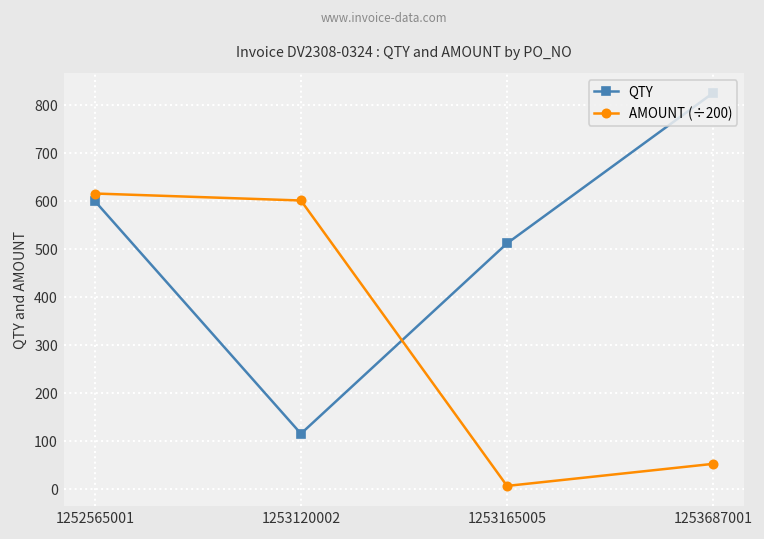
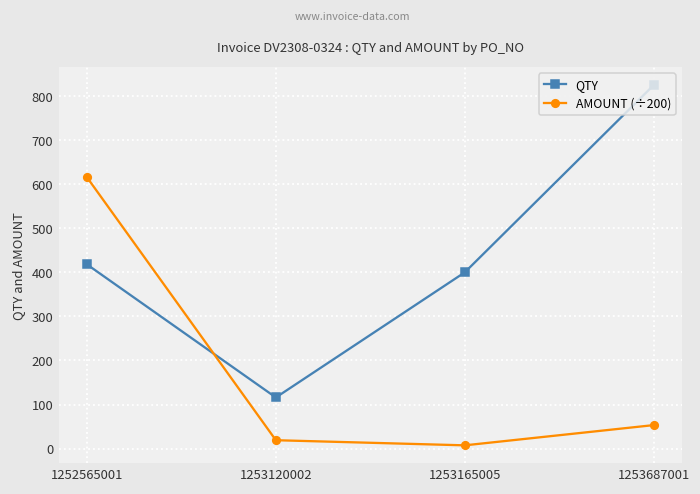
  {
    "QTY": {
-     "1252565001": 600,
+     "1252565001": 420,
      "1253120002": 120,
-     "1253165005": 510
+     "1253165005": 400
    },
    "AMOUNT (÷200)": {
      "1252565001": 620,
-     "1253120002": 600,
+     "1253120002": 20,
      "1253165005": 10,
      "1253687001": 50
    }
  }
